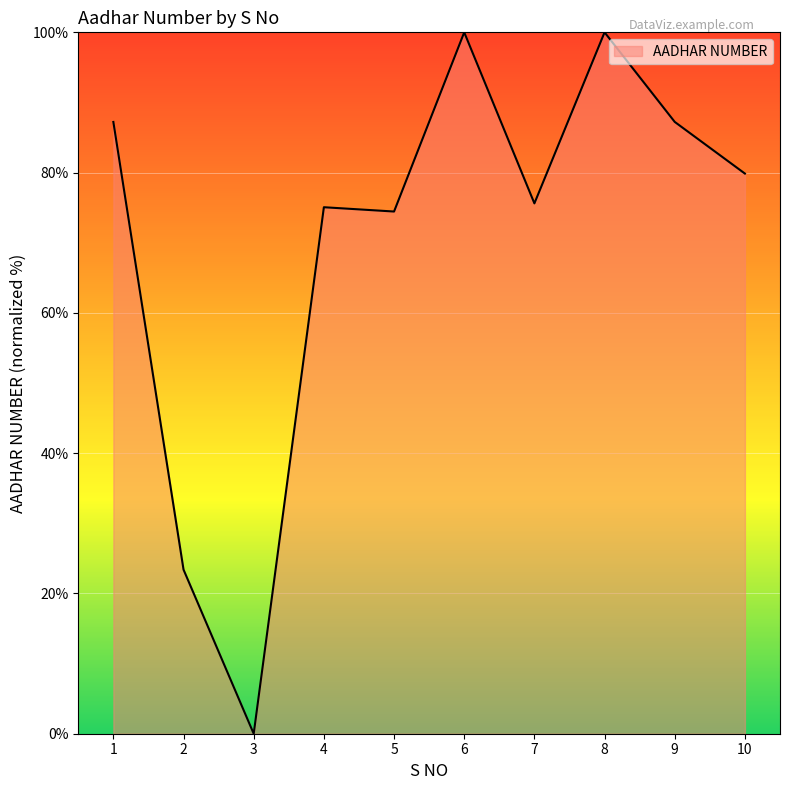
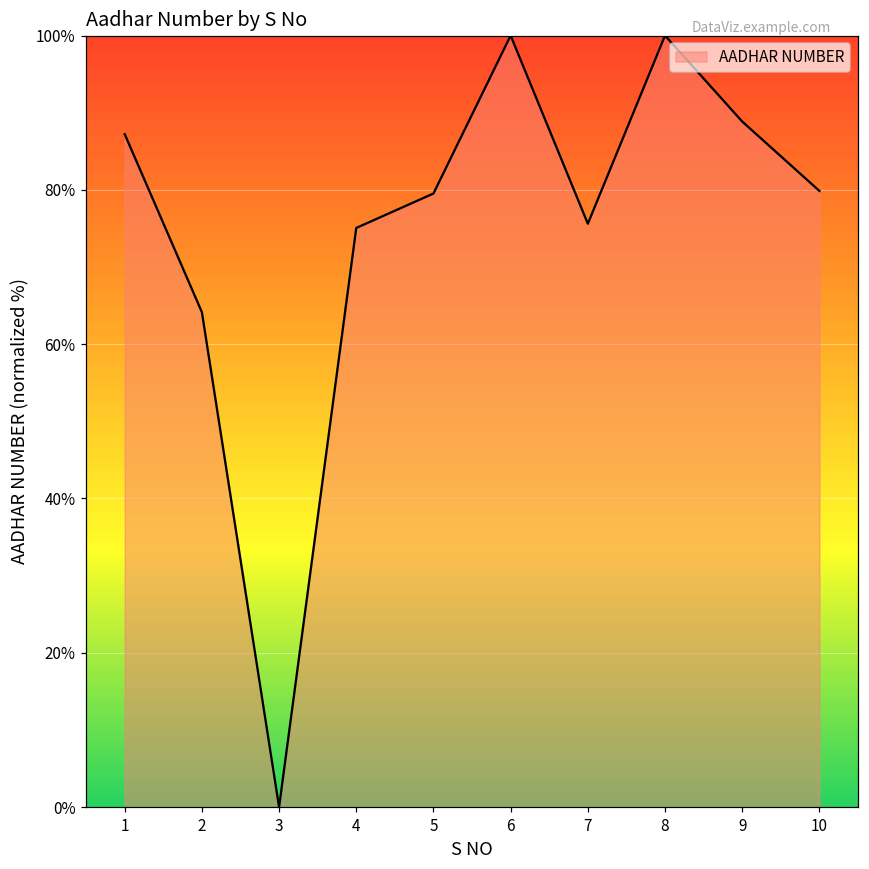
  {
    "1": "87%",
-   "2": "23%",
+   "2": "64%",
    "3": "0%",
    "4": "75%",
-   "5": "74%",
+   "5": "80%",
    "6": "100%",
    "7": "76%",
    "8": "100%",
-   "9": "87%",
+   "9": "89%",
    "10": "80%"
  }
